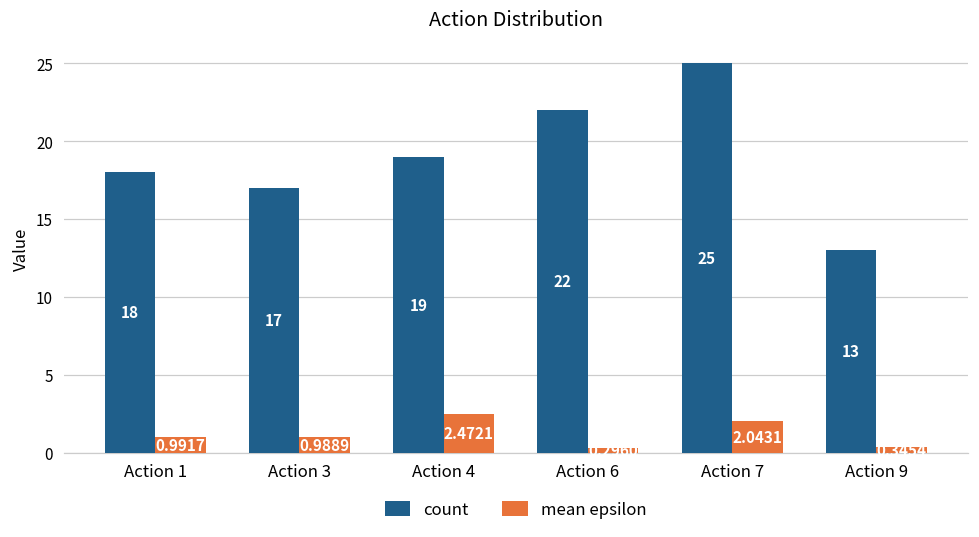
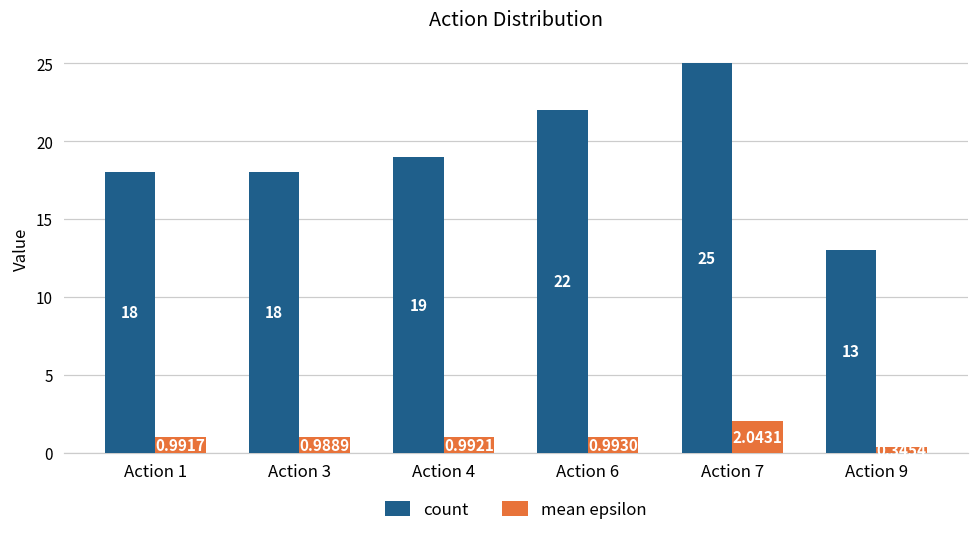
  {
    "count": {
      "Action 1": 18,
-     "Action 3": 17,
+     "Action 3": 18,
      "Action 4": 19,
      "Action 6": 22,
      "Action 7": 25,
      "Action 9": 13
    },
    "mean epsilon": {
      "Action 1": 0.9917,
      "Action 3": 0.9889,
-     "Action 4": 2.4721,
-     "Action 6": 0.3,
+     "Action 4": 0.9921,
+     "Action 6": 1.0,
      "Action 7": 2.0431
    }
  }
